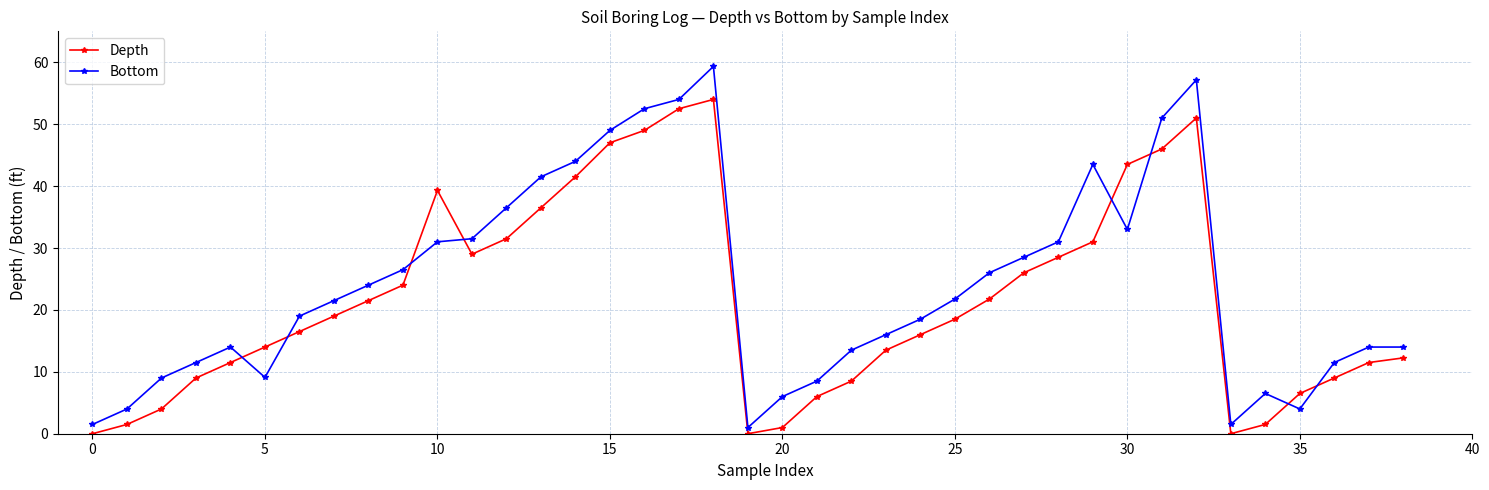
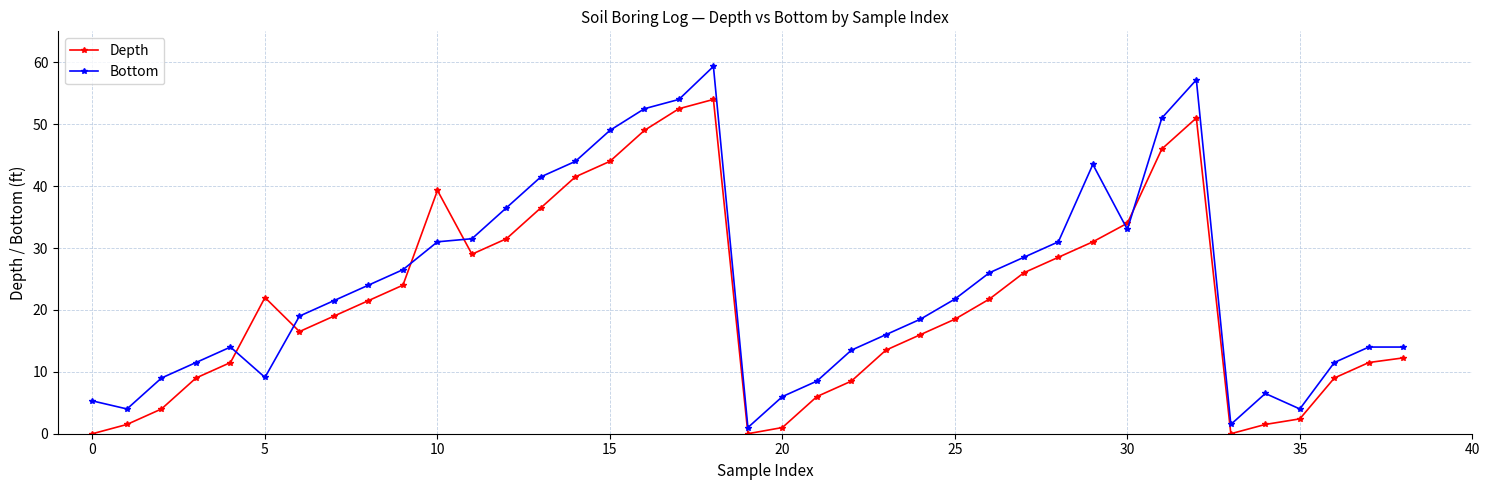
  {
    "Depth": {
      "0": 0,
-     "5": 14,
+     "5": 22,
      "10": 39,
-     "15": 47,
+     "15": 44,
      "20": 1,
      "25": 19,
-     "30": 44,
-     "35": 7
+     "30": 34,
+     "35": 2
    },
    "Bottom": {
-     "0": 2,
+     "0": 5,
      "5": 9,
      "10": 31,
      "15": 49,
      "20": 6,
      "25": 22,
      "30": 33,
      "35": 4
    }
  }
